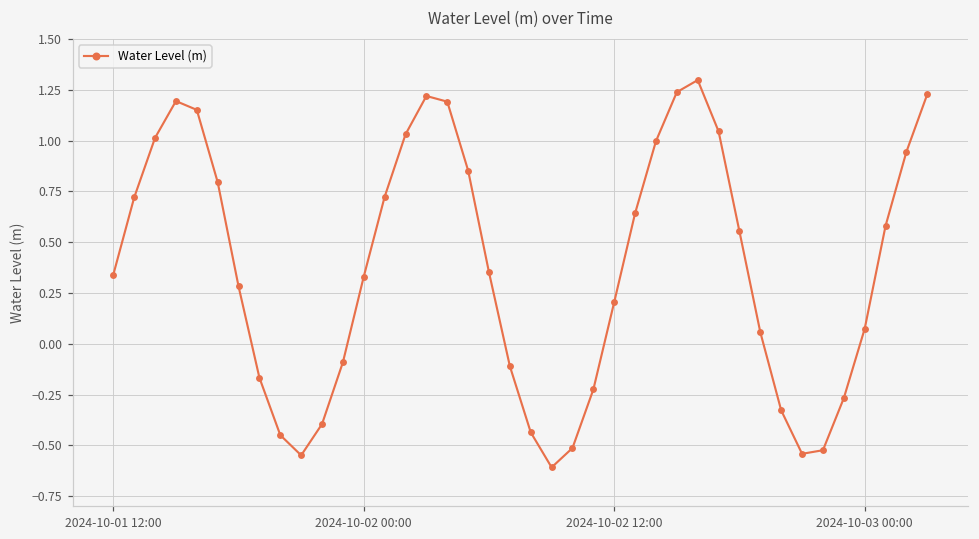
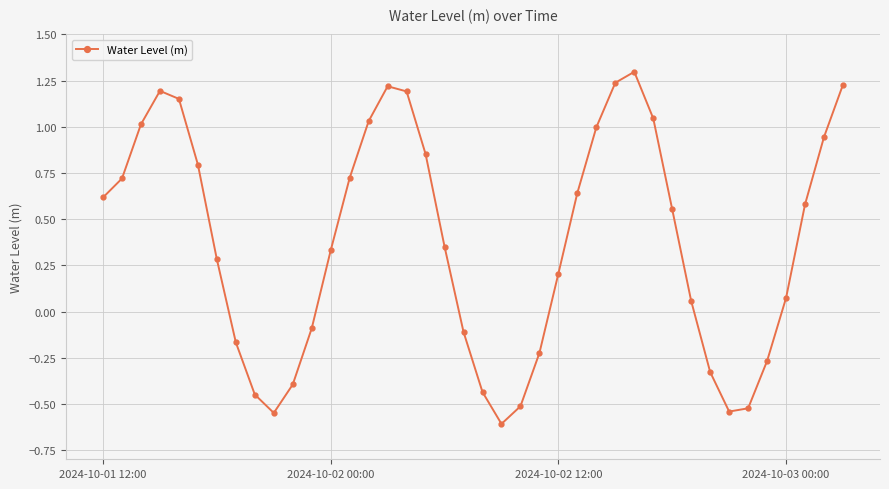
  {
-   "2024-10-01 12:00": 0.34,
+   "2024-10-01 12:00": 0.62,
    "2024-10-02 00:00": 0.33,
    "2024-10-02 12:00": 0.21,
    "2024-10-03 00:00": 0.07
  }
